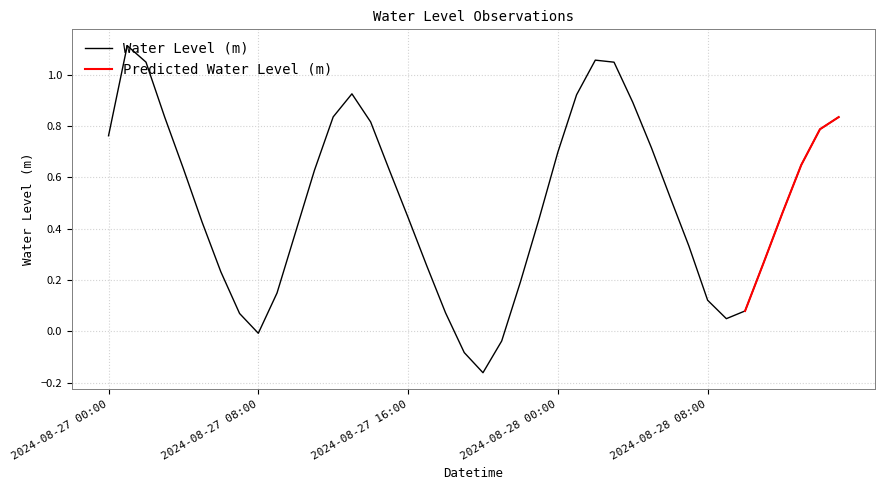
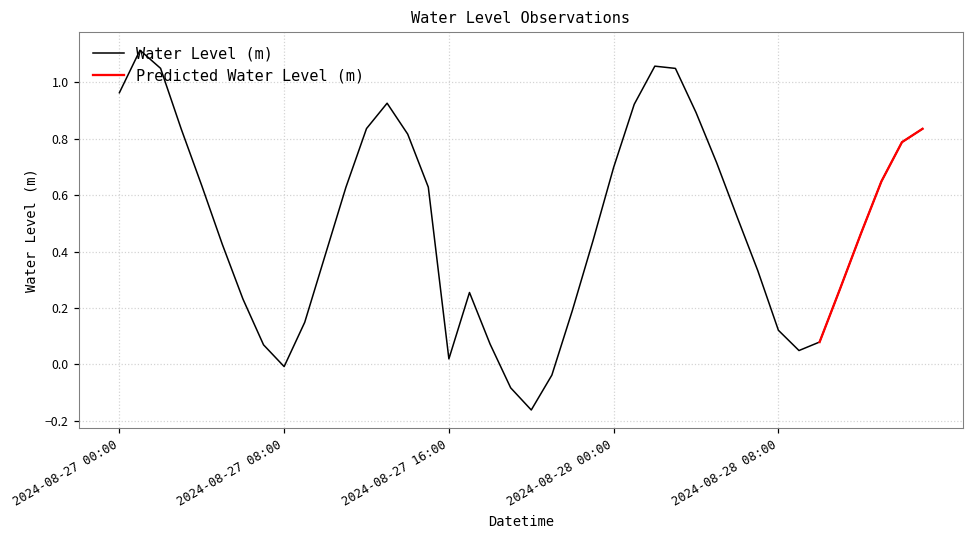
  {
    "Water Level (m)": {
-     "2024-08-27 00:00": 0.76,
+     "2024-08-27 00:00": 0.96,
      "2024-08-27 08:00": -0.01,
-     "2024-08-27 16:00": 0.44,
+     "2024-08-27 16:00": 0.02,
      "2024-08-28 00:00": 0.70,
      "2024-08-28 08:00": 0.12
    }
  }
